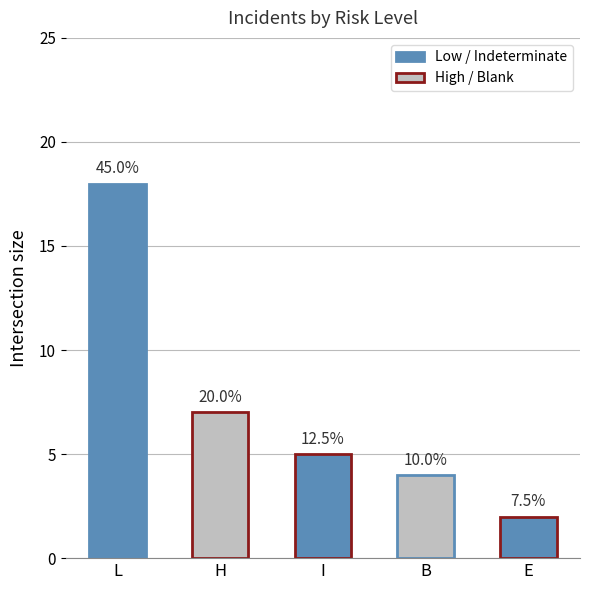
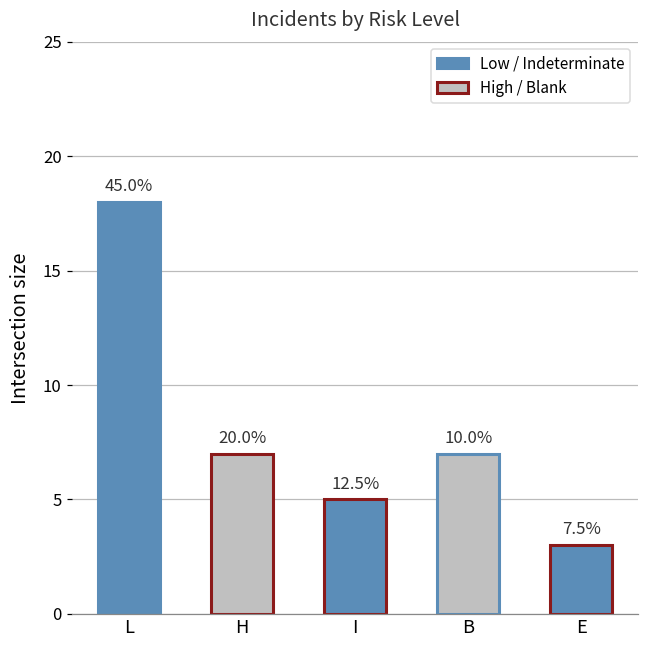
  {
-   "B": 4,
-   "E": 2
+   "B": 7,
+   "E": 3
  }
